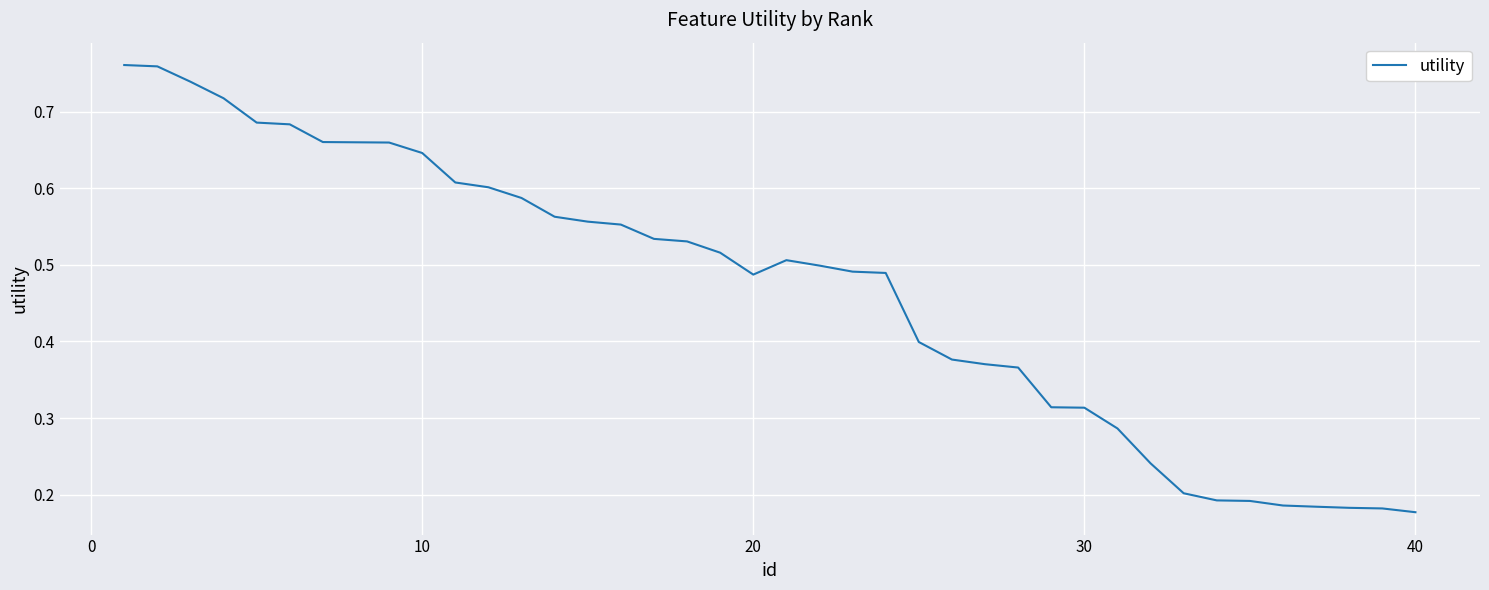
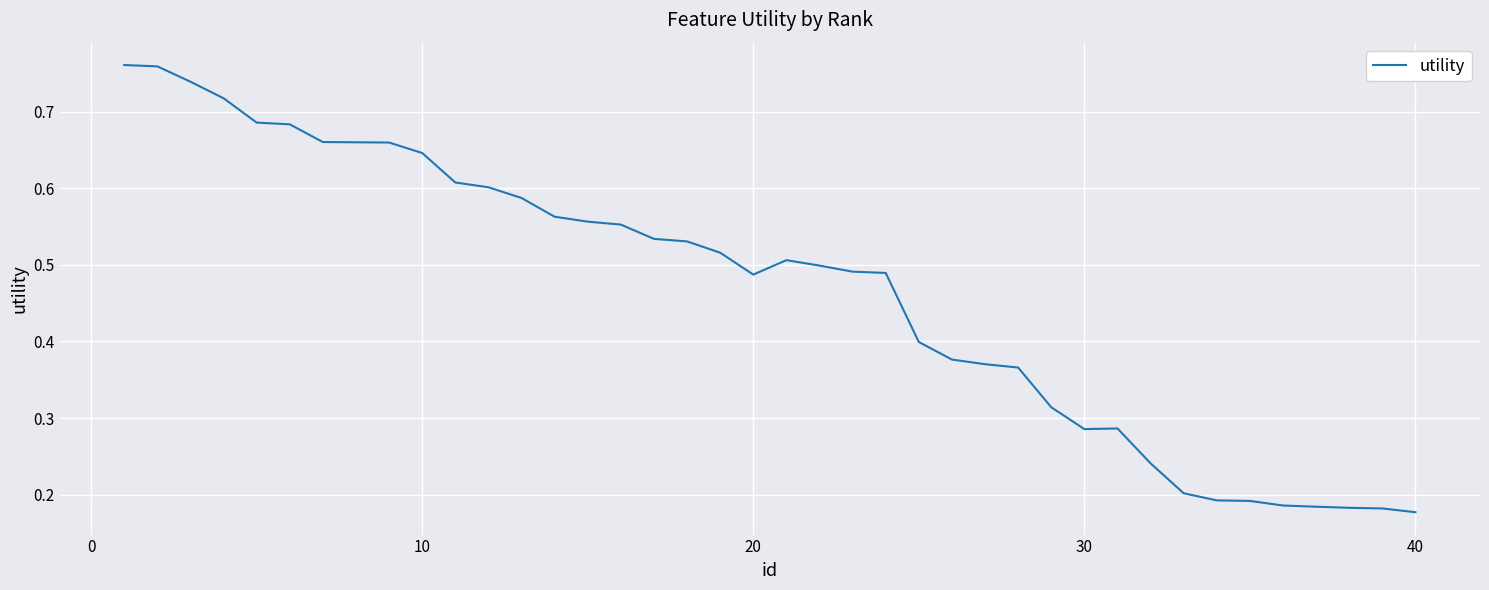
  {
    "10": 0.65,
    "20": 0.49,
-   "30": 0.31,
+   "30": 0.29,
    "40": 0.18
  }
